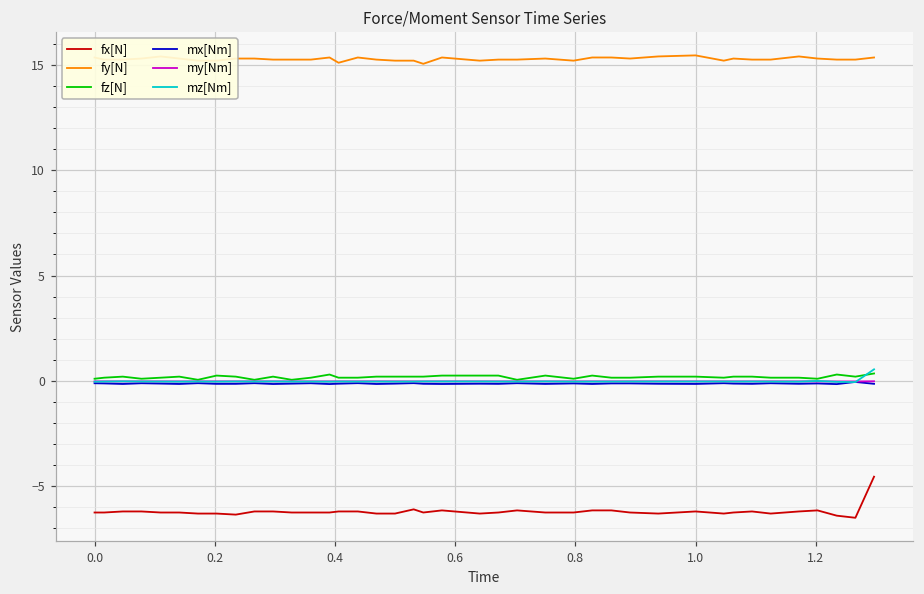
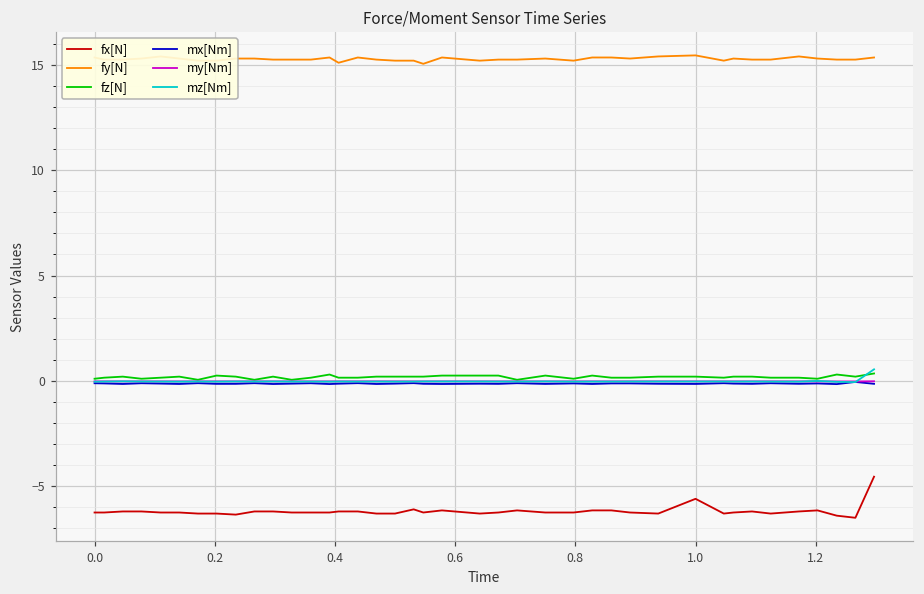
  {
    "fx[N]": {
      "0.0": -6.3,
-     "1.0": -6.2
+     "1.0": -5.6
    },
    "fy[N]": {
      "1.0": 15.5
    },
    "fz[N]": {
      "1.0": 0.2
    }
  }
